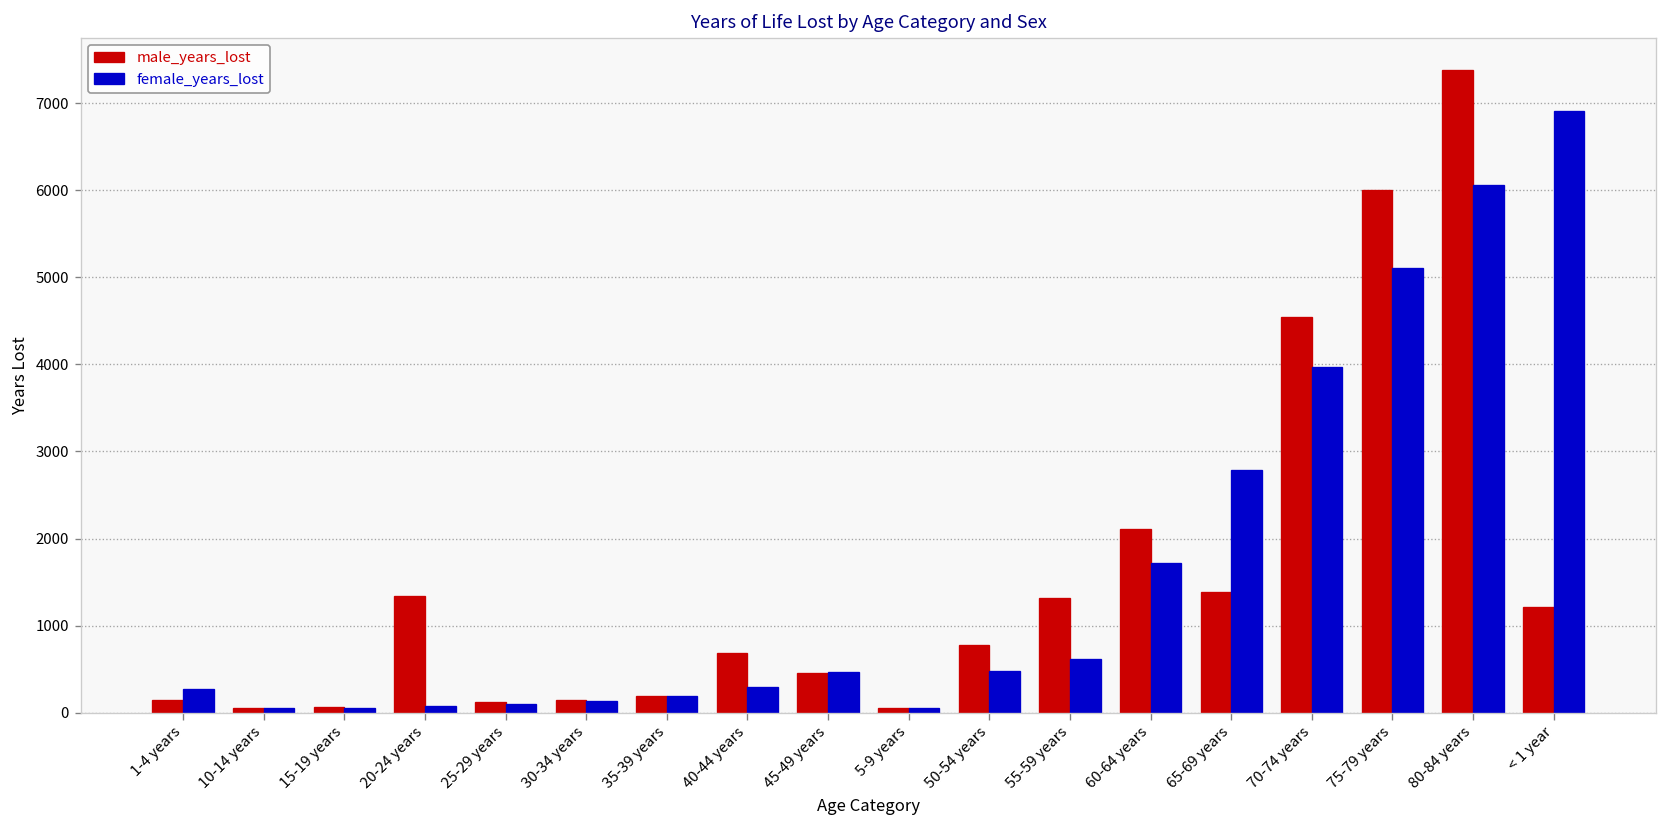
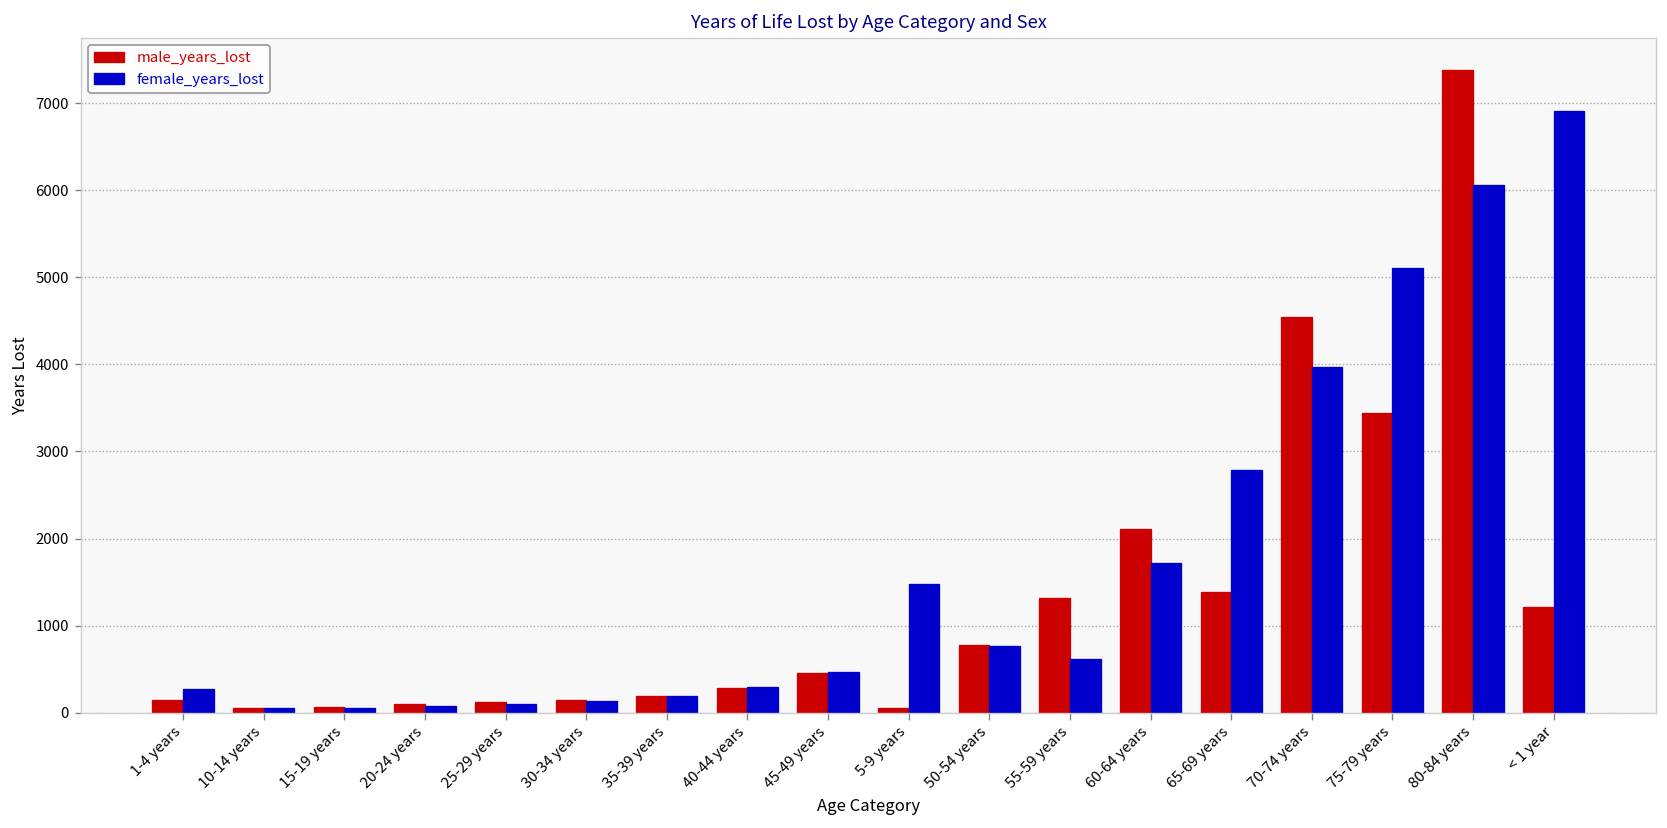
  {
    "male_years_lost": {
      "1-4 years": 100,
      "10-14 years": 100,
      "15-19 years": 100,
-     "20-24 years": 1300,
+     "20-24 years": 100,
      "25-29 years": 100,
      "30-34 years": 200,
      "35-39 years": 200,
-     "40-44 years": 700,
+     "40-44 years": 300,
      "45-49 years": 500,
      "5-9 years": 100,
      "50-54 years": 800,
      "55-59 years": 1300,
      "60-64 years": 2100,
      "65-69 years": 1400,
      "70-74 years": 4500,
-     "75-79 years": 6000,
+     "75-79 years": 3400,
      "80-84 years": 7400,
      "< 1 year": 1200
    },
    "female_years_lost": {
      "1-4 years": 300,
      "10-14 years": 100,
      "15-19 years": 100,
      "20-24 years": 100,
      "25-29 years": 100,
      "30-34 years": 100,
      "35-39 years": 200,
      "40-44 years": 300,
      "45-49 years": 500,
-     "5-9 years": 100,
-     "50-54 years": 500,
+     "5-9 years": 1500,
+     "50-54 years": 800,
      "55-59 years": 600,
      "60-64 years": 1700,
      "65-69 years": 2800,
      "70-74 years": 4000,
      "75-79 years": 5100,
      "80-84 years": 6100,
      "< 1 year": 6900
    }
  }
